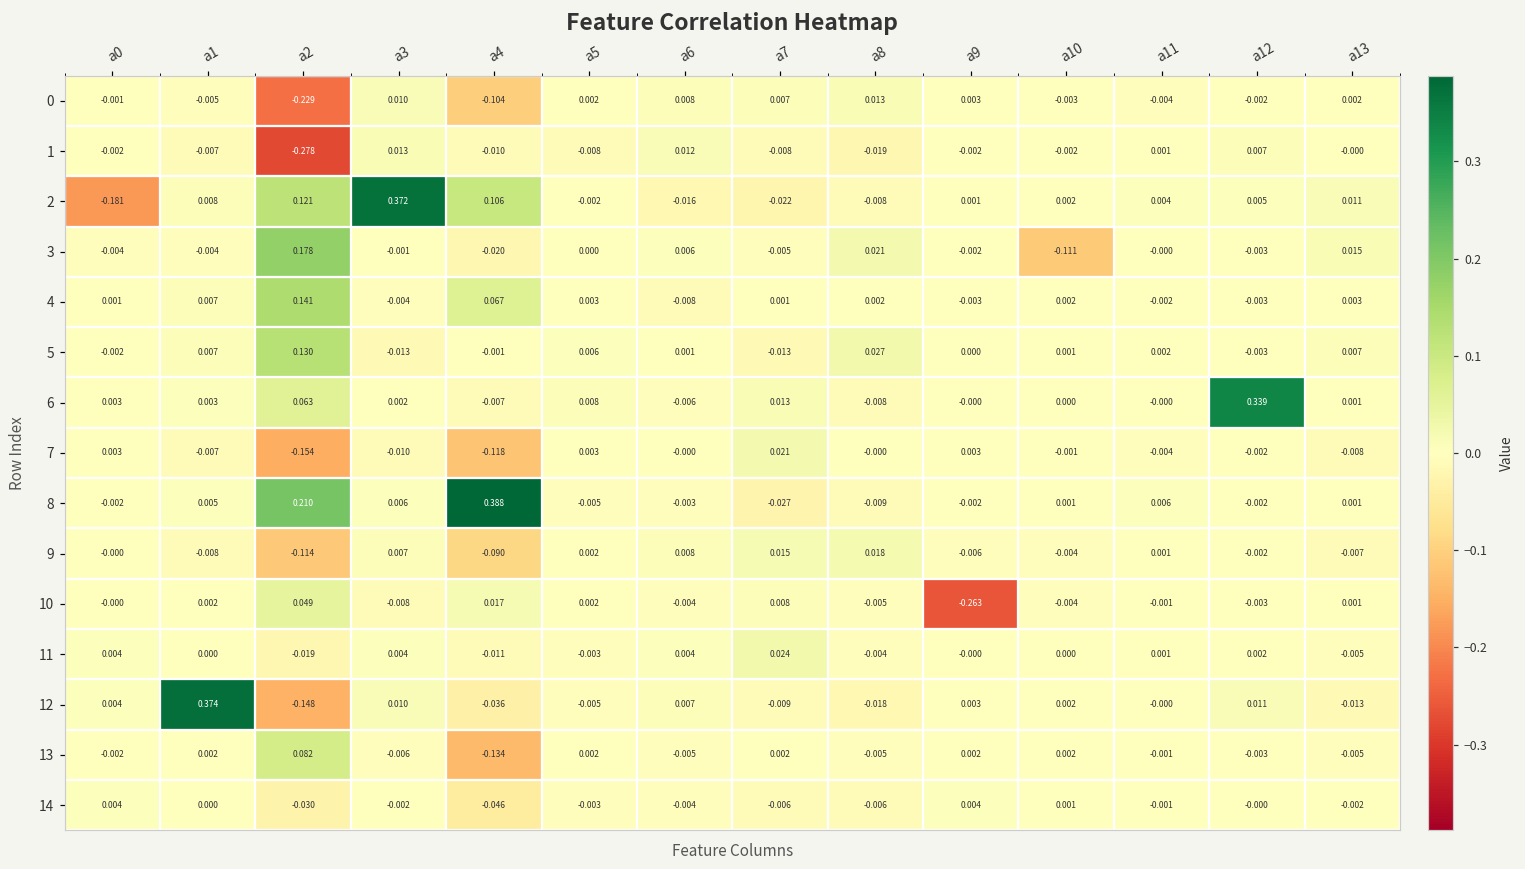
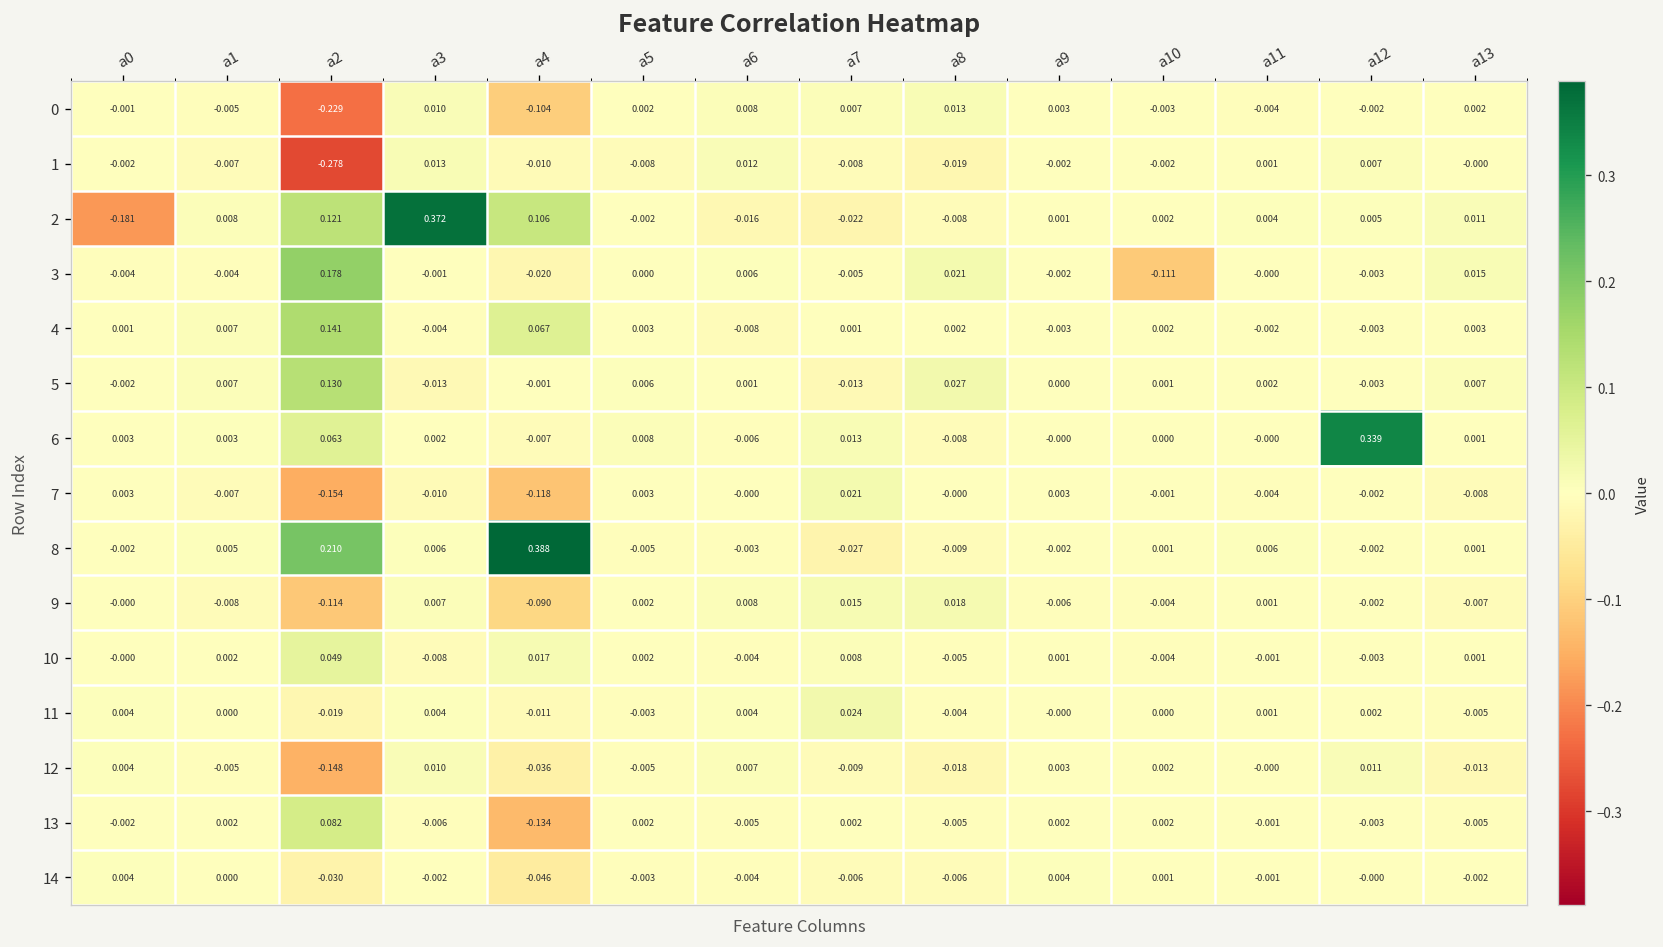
  {
    "10": {
      "a0": -0.000,
      "a1": 0.002,
      "a2": 0.049,
      "a3": -0.008,
      "a4": 0.017,
      "a5": 0.002,
      "a6": -0.004,
      "a7": 0.008,
      "a8": -0.005,
-     "a9": -0.263,
+     "a9": 0.001,
      "a10": -0.004,
      "a11": -0.001,
      "a12": -0.003,
      "a13": 0.001
    },
    "12": {
      "a0": 0.004,
-     "a1": 0.374,
+     "a1": -0.005,
      "a2": -0.148,
      "a3": 0.010,
      "a4": -0.036,
      "a5": -0.005,
      "a6": 0.007,
      "a7": -0.009,
      "a8": -0.018,
      "a9": 0.003,
      "a10": 0.002,
      "a11": -0.000,
      "a12": 0.011,
      "a13": -0.013
    }
  }
